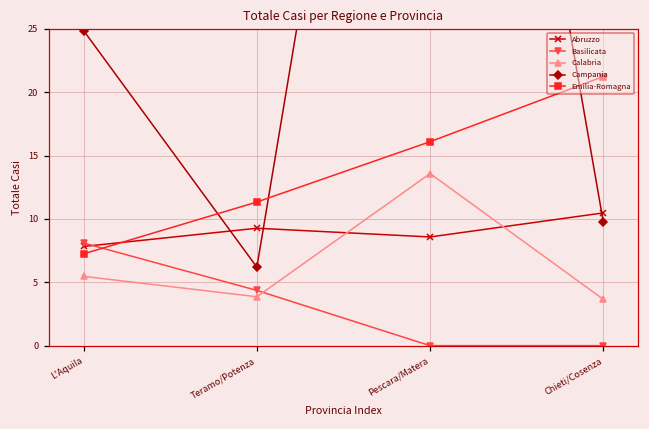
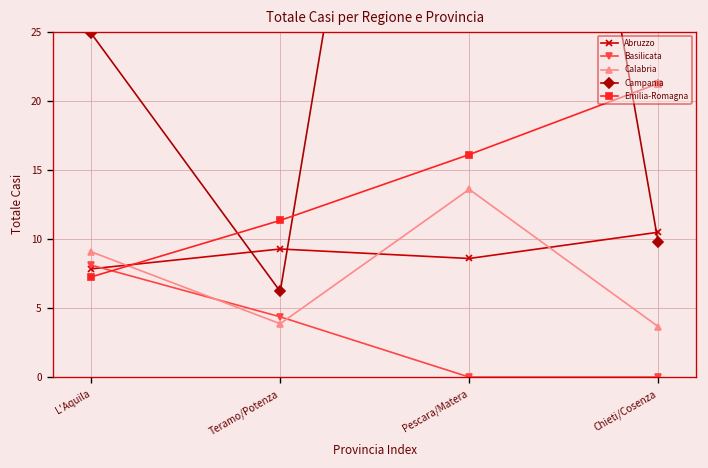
  {
    "Calabria": {
-     "L'Aquila": 5.5,
+     "L'Aquila": 9.1,
      "Teramo/Potenza": 3.9,
      "Pescara/Matera": 13.6,
      "Chieti/Cosenza": 3.7
    }
  }
